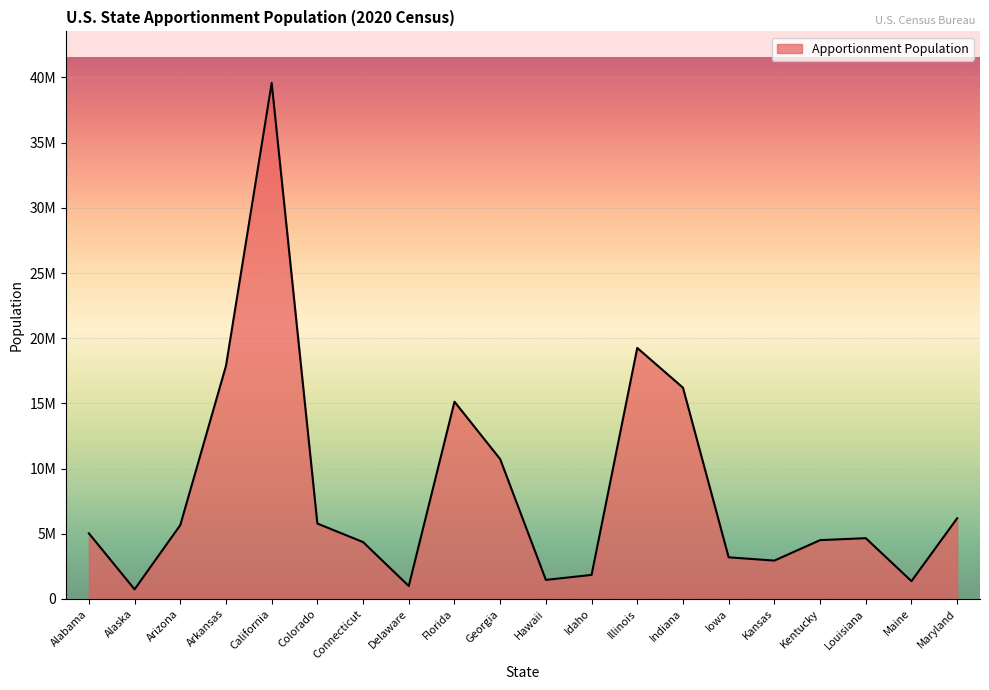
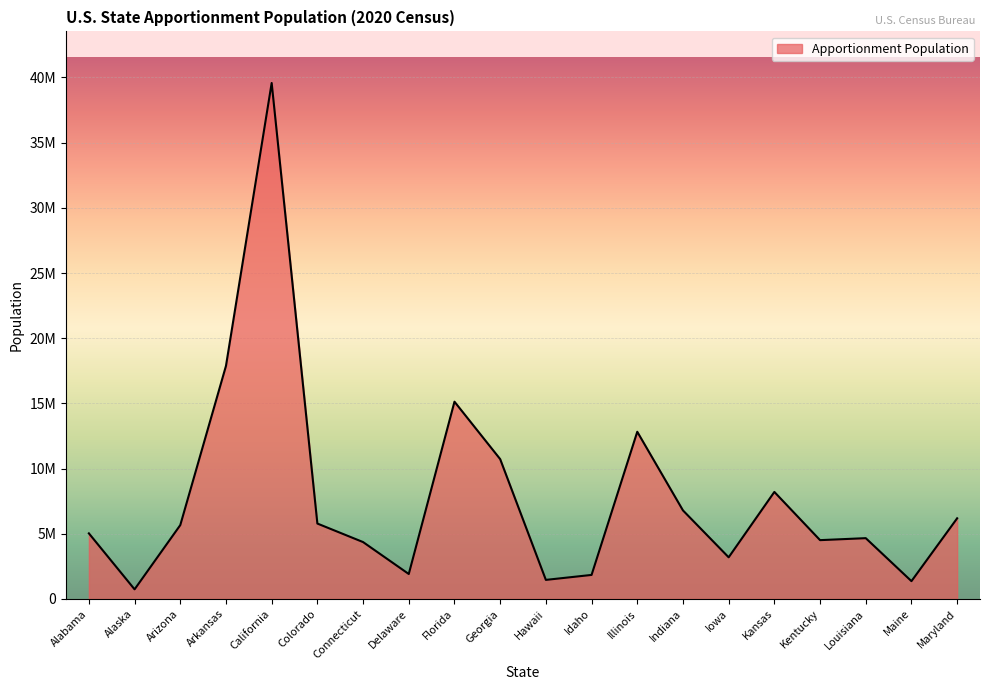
  {
    "Alabama": 5000000,
    "Alaska": 700000,
    "Arizona": 5700000,
    "Arkansas": 17900000,
    "California": 39600000,
    "Colorado": 5800000,
    "Connecticut": 4400000,
-   "Delaware": 1000000,
+   "Delaware": 1900000,
    "Florida": 15100000,
    "Georgia": 10700000,
    "Hawaii": 1500000,
    "Idaho": 1800000,
-   "Illinois": 19300000,
-   "Indiana": 16200000,
+   "Illinois": 12800000,
+   "Indiana": 6800000,
    "Iowa": 3200000,
-   "Kansas": 2900000,
+   "Kansas": 8200000,
    "Kentucky": 4500000,
    "Louisiana": 4700000,
    "Maine": 1400000,
    "Maryland": 6200000
  }
